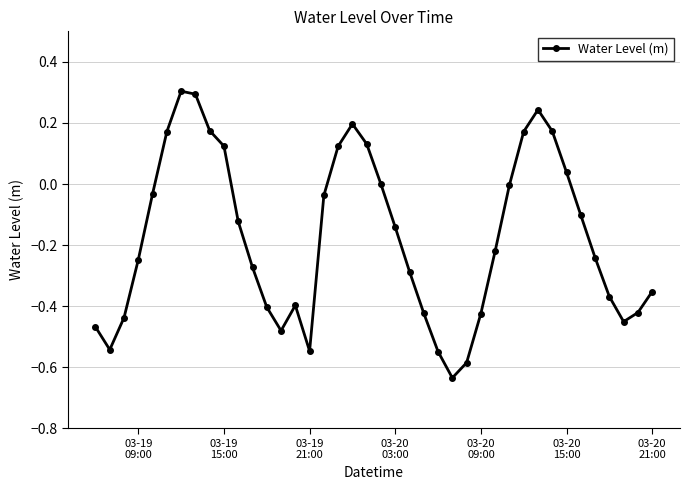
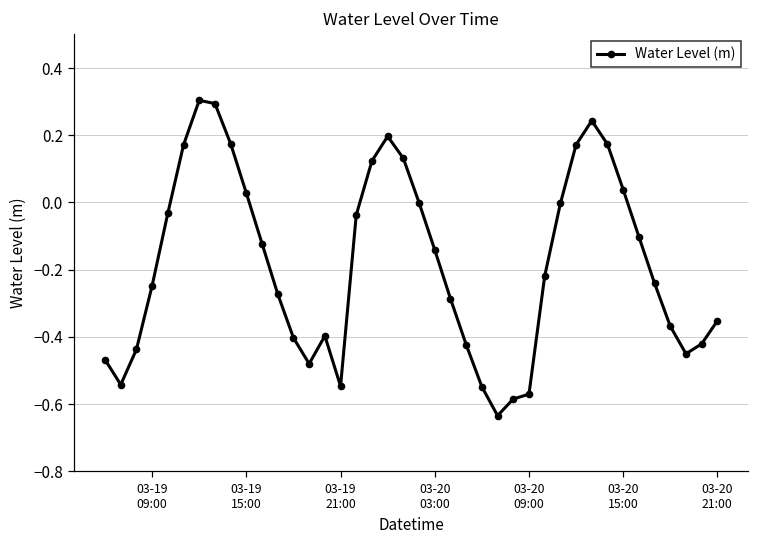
  {
    "03-19 09:00": -0.25,
-   "03-19 15:00": 0.12,
+   "03-19 15:00": 0.03,
    "03-19 21:00": -0.55,
    "03-20 03:00": -0.14,
-   "03-20 09:00": -0.42,
+   "03-20 09:00": -0.57,
    "03-20 15:00": 0.04,
    "03-20 21:00": -0.35
  }
